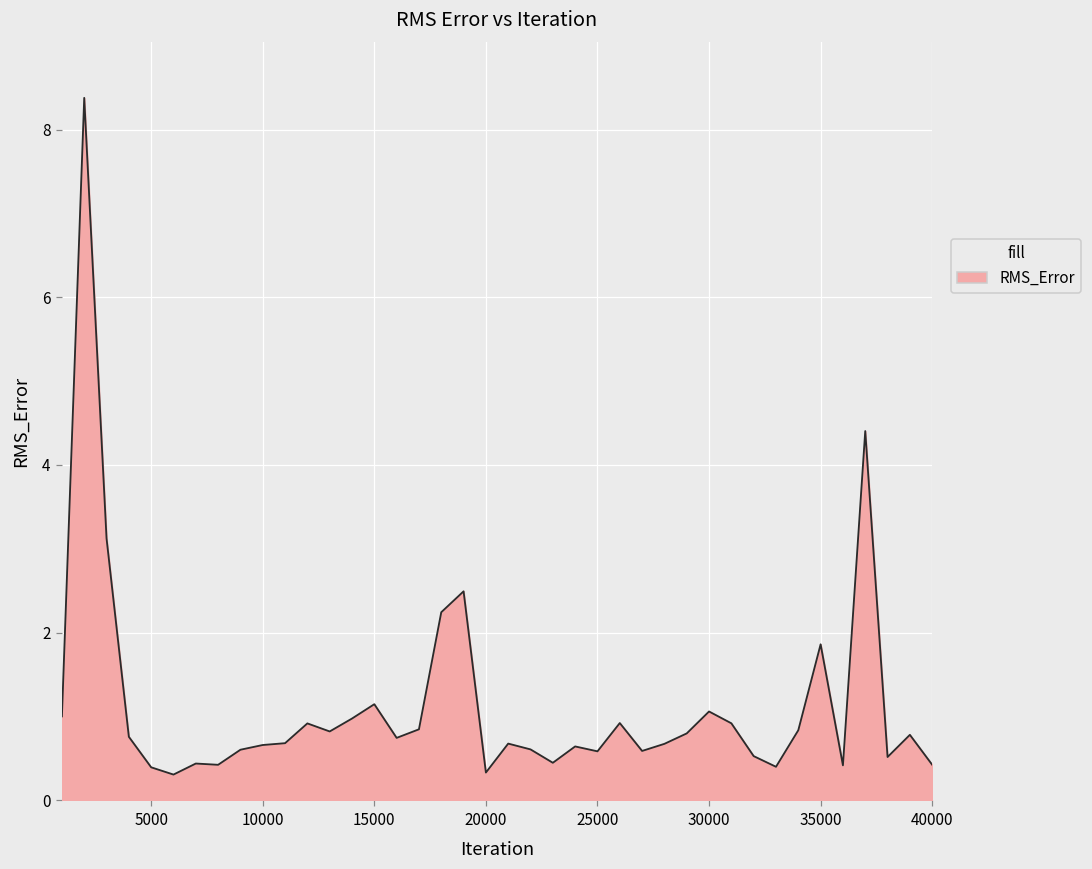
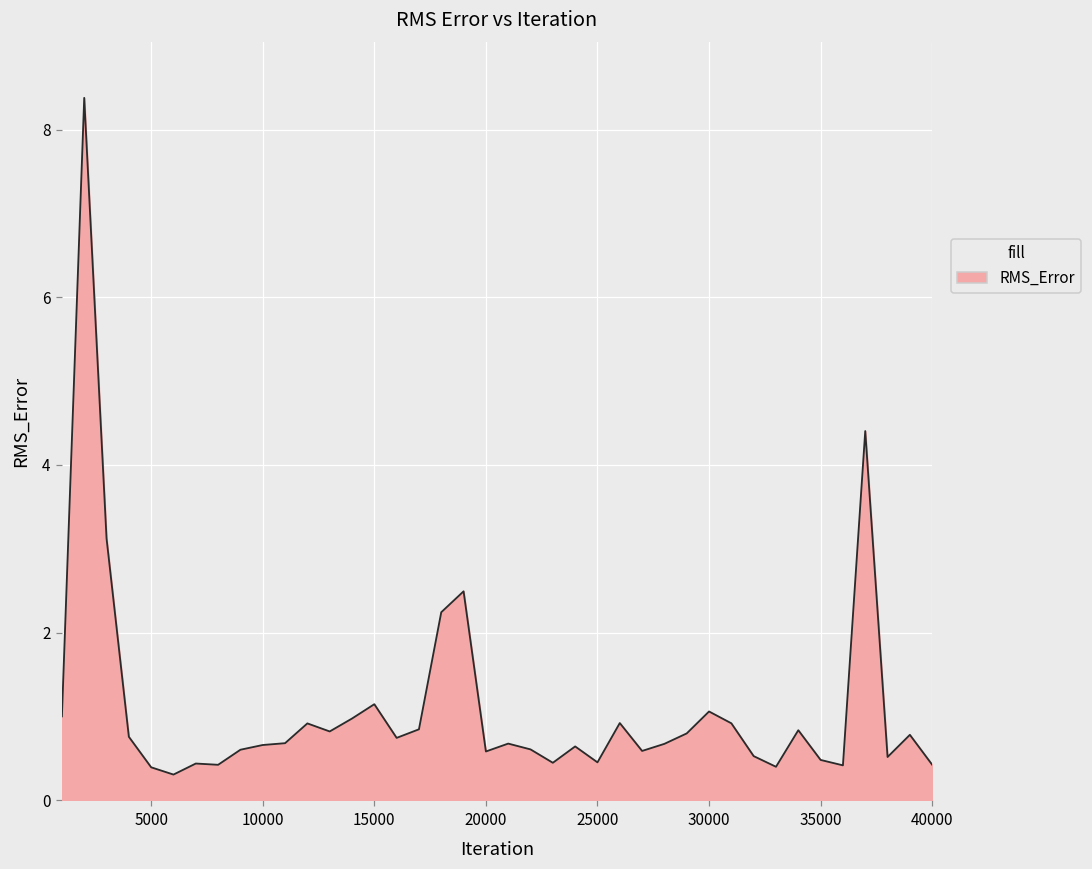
  {
    "5000": 0.4,
    "10000": 0.7,
    "15000": 1.1,
-   "20000": 0.3,
-   "25000": 0.6,
+   "20000": 0.6,
+   "25000": 0.5,
    "30000": 1.1,
-   "35000": 1.9,
+   "35000": 0.5,
    "40000": 0.4
  }
